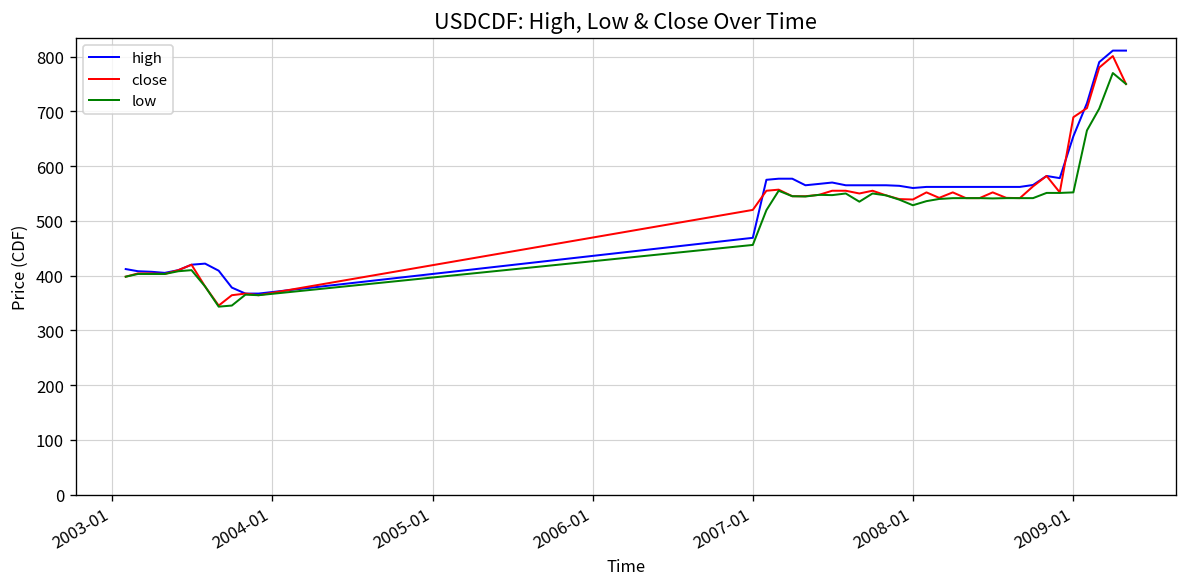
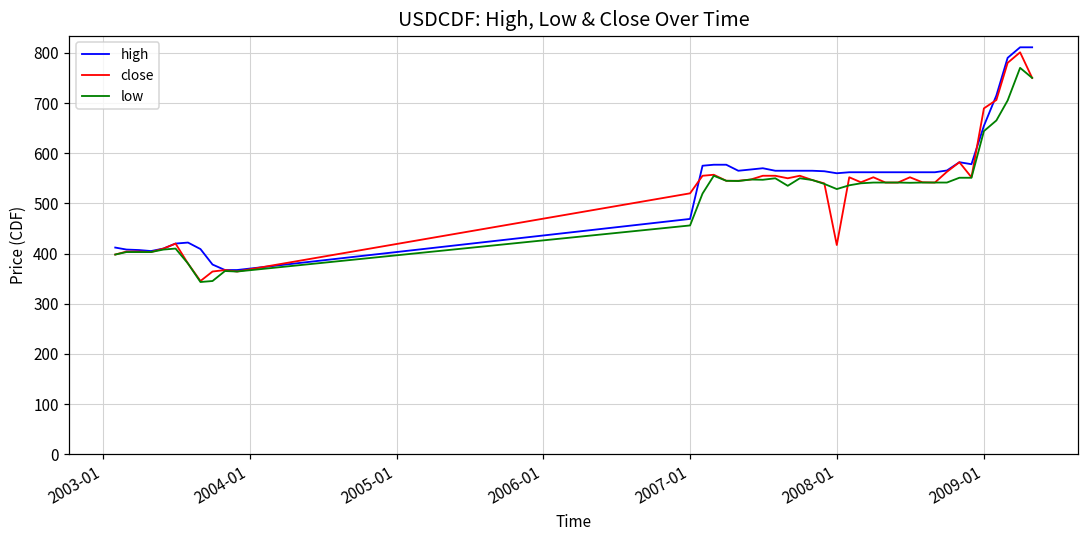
  {
    "high": {
      "2007-01": 470,
      "2008-01": 560,
      "2009-01": 650
    },
    "close": {
      "2007-01": 520,
-     "2008-01": 540,
+     "2008-01": 420,
      "2009-01": 690
    },
    "low": {
      "2007-01": 460,
      "2008-01": 530,
-     "2009-01": 550
+     "2009-01": 640
    }
  }
